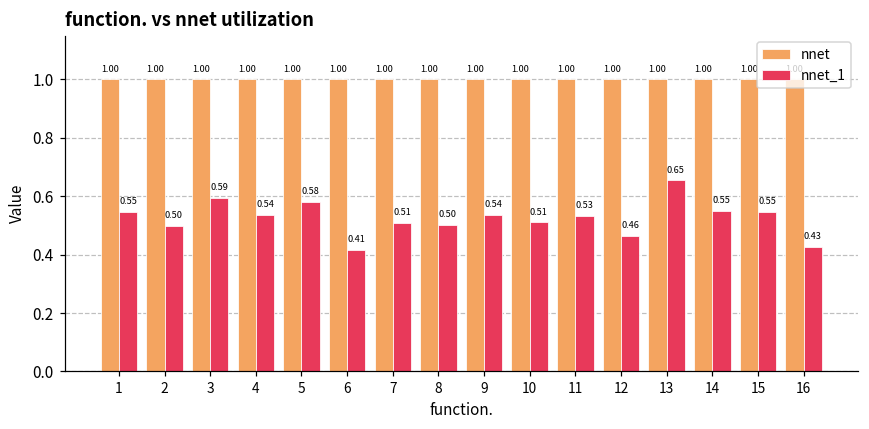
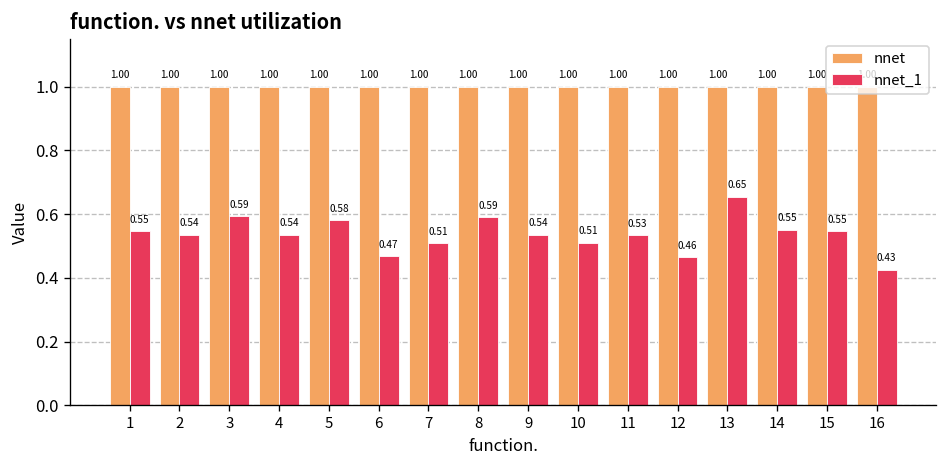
  {
    "nnet": {
      "1": 1.00,
      "2": 1.00,
      "3": 1.00,
      "4": 1.00,
      "5": 1.00,
      "6": 1.00,
      "7": 1.00,
      "8": 1.00,
      "9": 1.00,
      "10": 1.00,
      "11": 1.00,
      "12": 1.00,
      "13": 1.00,
      "14": 1.00
    },
    "nnet_1": {
      "1": 0.55,
-     "2": 0.50,
+     "2": 0.54,
      "3": 0.59,
      "4": 0.54,
      "5": 0.58,
-     "6": 0.41,
+     "6": 0.47,
      "7": 0.51,
-     "8": 0.50,
+     "8": 0.59,
      "9": 0.54,
      "10": 0.51,
      "11": 0.53,
      "12": 0.46,
      "13": 0.65,
      "14": 0.55,
      "15": 0.55,
      "16": 0.43
    }
  }
